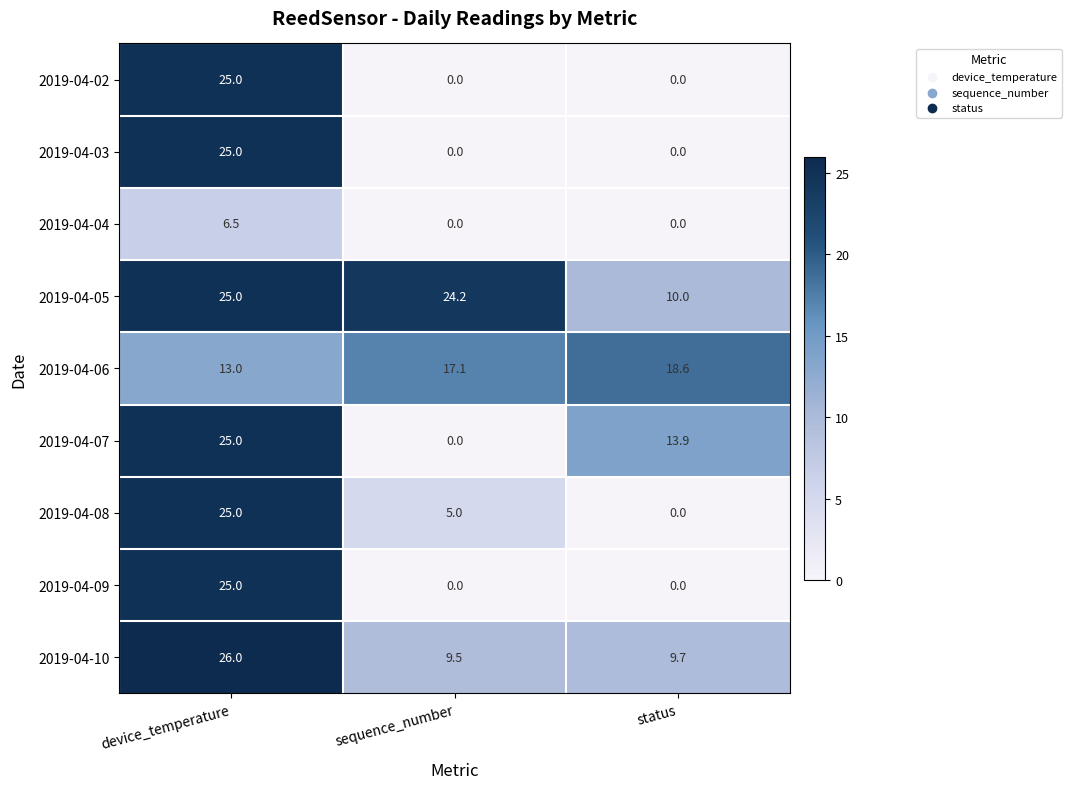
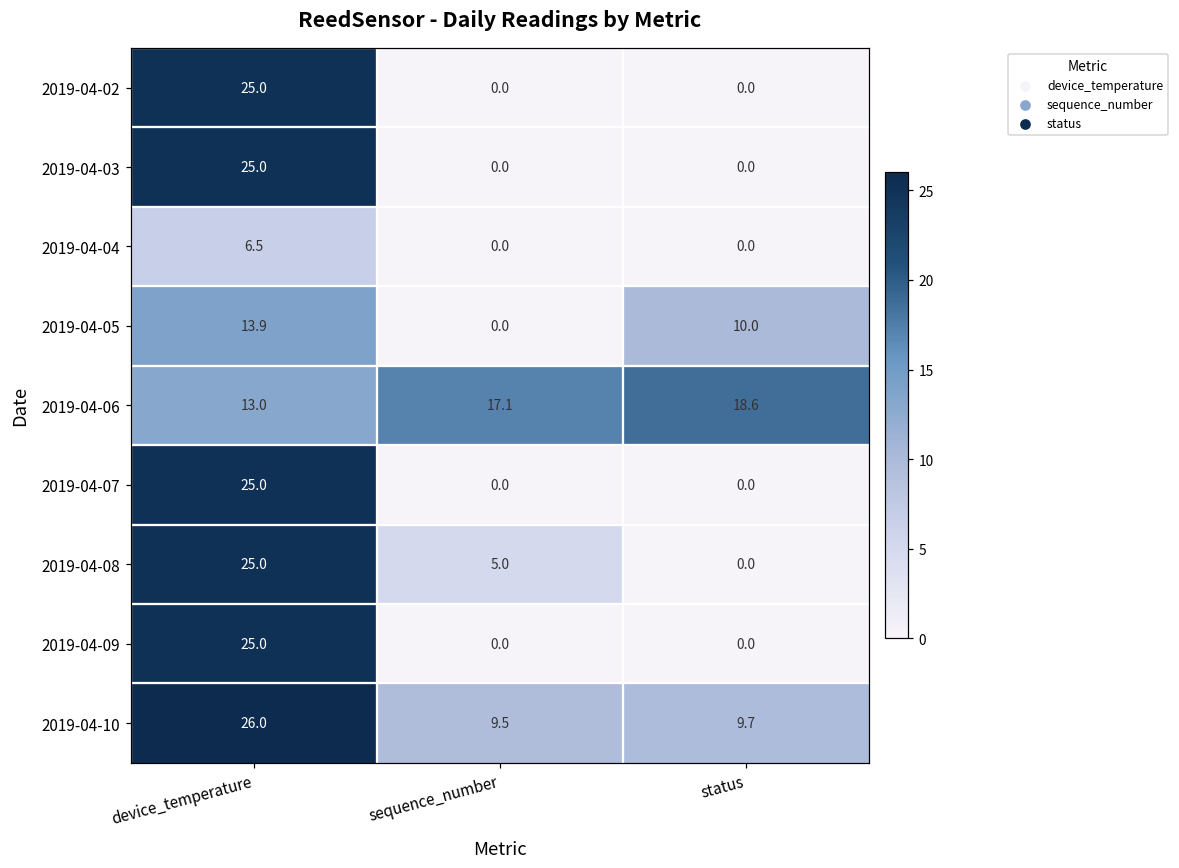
  {
    "2019-04-02": {
      "device_temperature": 25.0,
      "sequence_number": 0.0,
      "status": 0.0
    },
    "2019-04-03": {
      "device_temperature": 25.0,
      "sequence_number": 0.0,
      "status": 0.0
    },
    "2019-04-04": {
      "device_temperature": 6.5,
      "sequence_number": 0.0,
      "status": 0.0
    },
    "2019-04-05": {
-     "device_temperature": 25.0,
-     "sequence_number": 24.2,
+     "device_temperature": 13.9,
+     "sequence_number": 0.0,
      "status": 10.0
    },
    "2019-04-06": {
      "device_temperature": 13.0,
      "sequence_number": 17.1,
      "status": 18.6
    },
    "2019-04-07": {
      "device_temperature": 25.0,
      "sequence_number": 0.0,
-     "status": 13.9
+     "status": 0.0
    },
    "2019-04-08": {
      "device_temperature": 25.0,
      "sequence_number": 5.0,
      "status": 0.0
    },
    "2019-04-09": {
      "device_temperature": 25.0,
      "sequence_number": 0.0,
      "status": 0.0
    },
    "2019-04-10": {
      "device_temperature": 26.0,
      "sequence_number": 9.5,
      "status": 9.7
    }
  }
